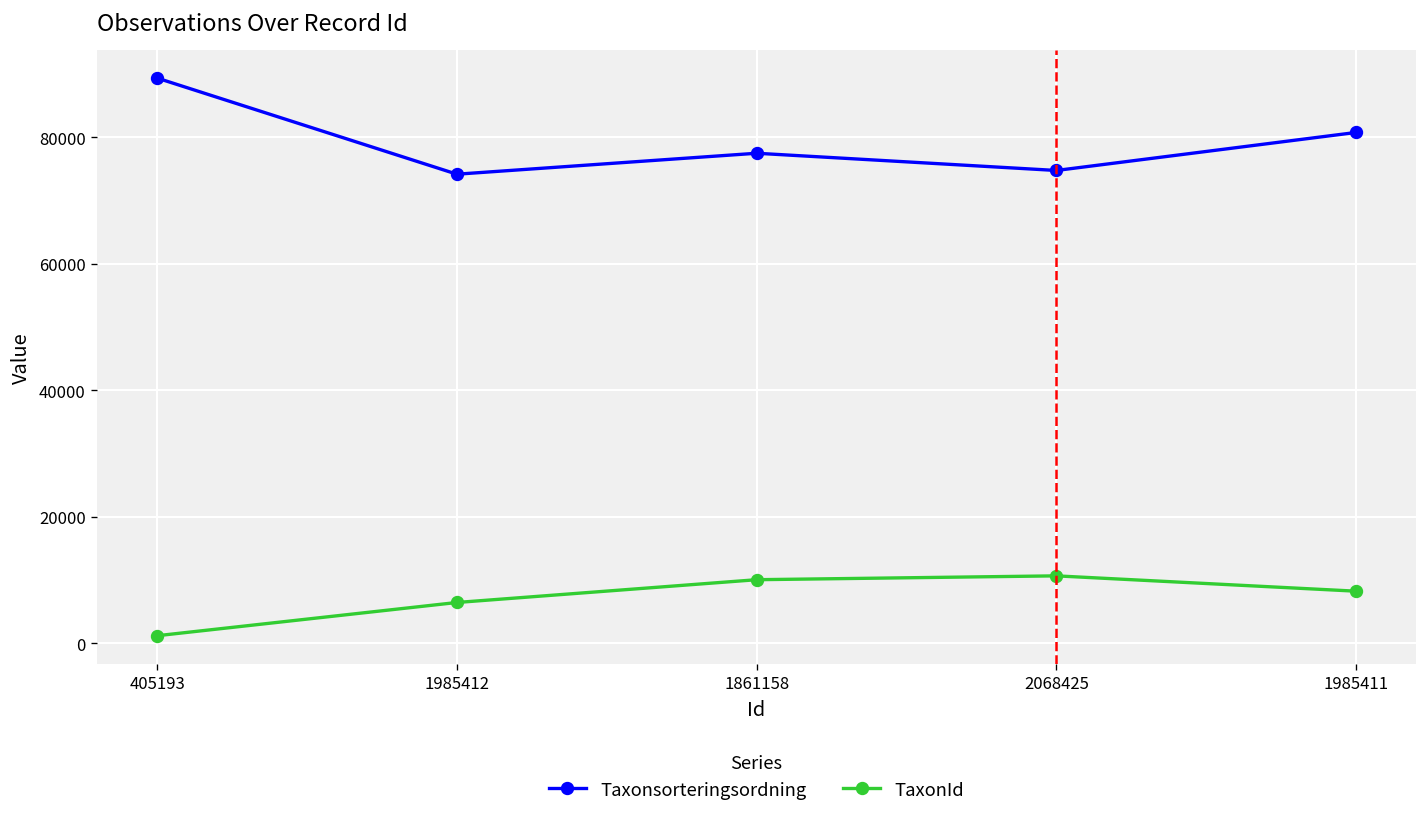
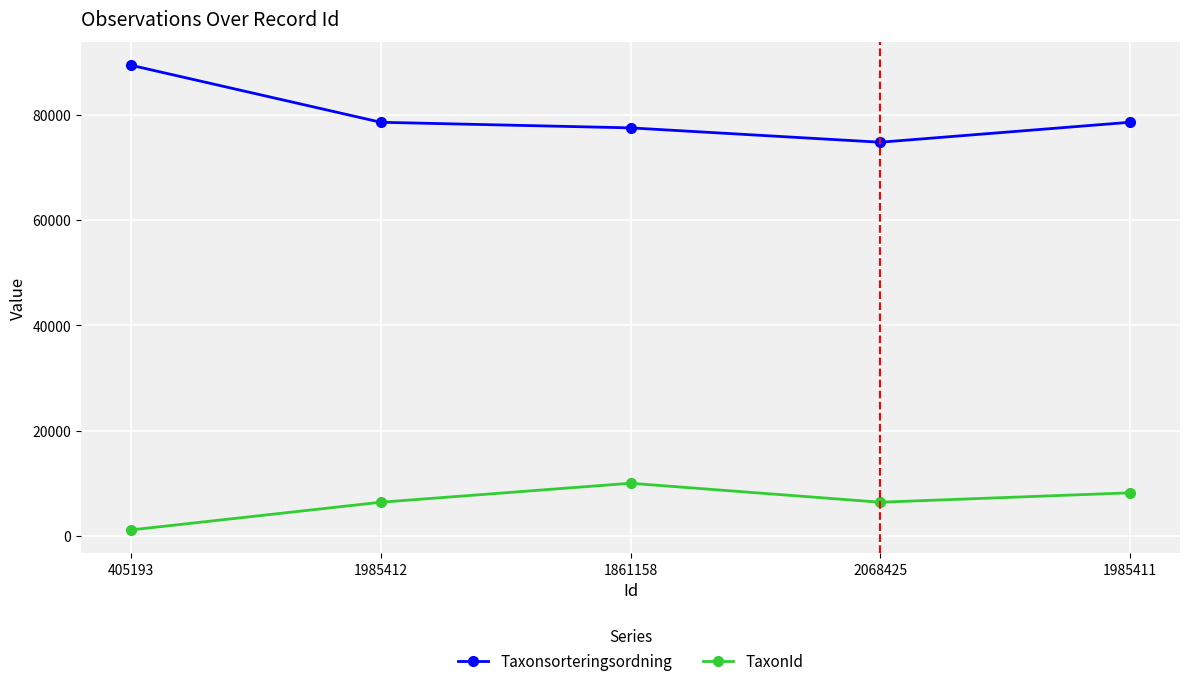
  {
    "Taxonsorteringsordning": {
      "405193": 89000,
-     "1985412": 74000,
+     "1985412": 79000,
      "1861158": 78000,
      "2068425": 75000,
-     "1985411": 81000
+     "1985411": 79000
    },
    "TaxonId": {
      "405193": 1000,
      "1985412": 6000,
      "1861158": 10000,
-     "2068425": 11000,
+     "2068425": 6000,
      "1985411": 8000
    }
  }
